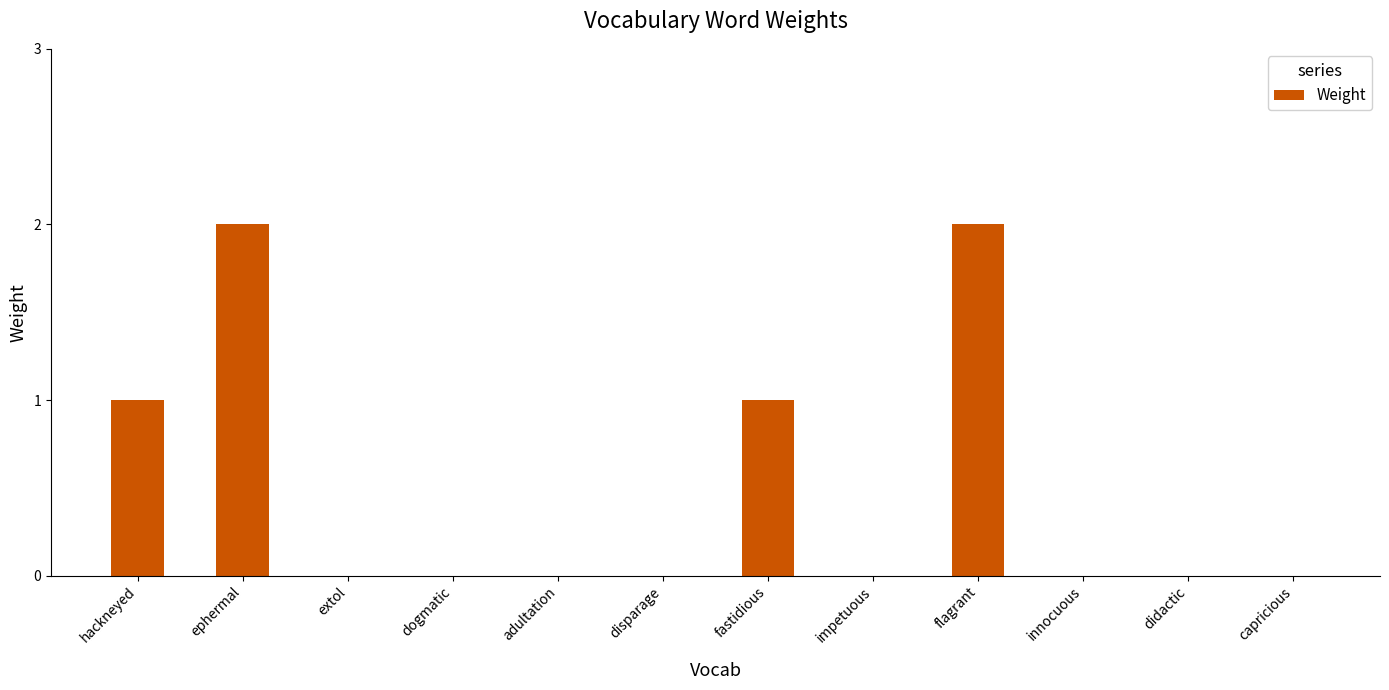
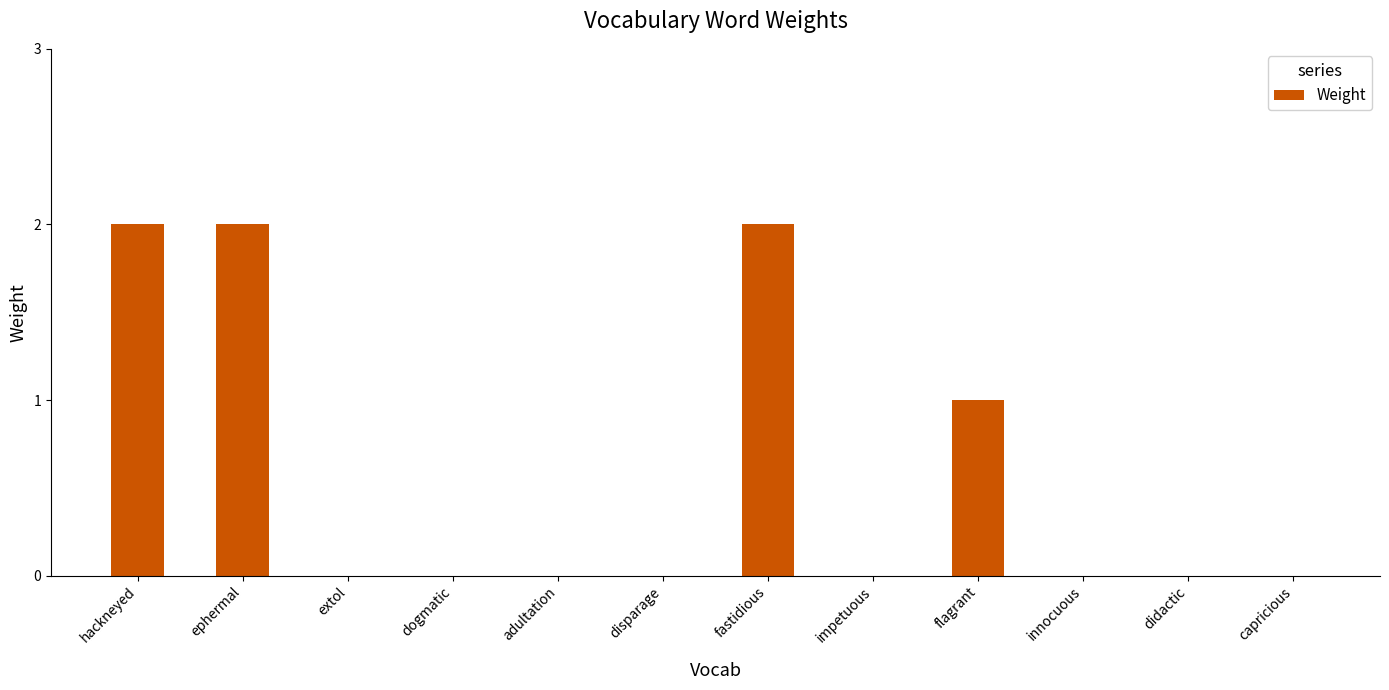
  {
-   "hackneyed": 1,
+   "hackneyed": 2,
    "ephermal": 2,
    "extol": 0,
    "dogmatic": 0,
    "adultation": 0,
    "disparage": 0,
-   "fastidious": 1,
+   "fastidious": 2,
    "impetuous": 0,
-   "flagrant": 2,
+   "flagrant": 1,
    "innocuous": 0,
    "didactic": 0,
    "capricious": 0
  }
